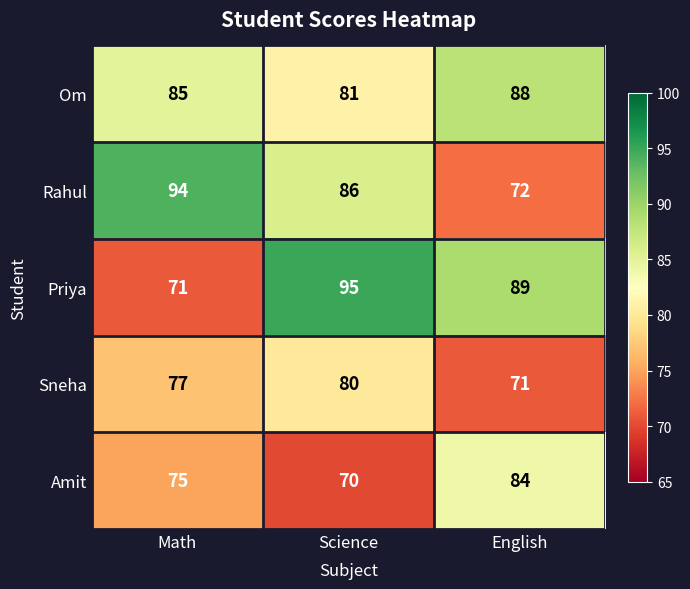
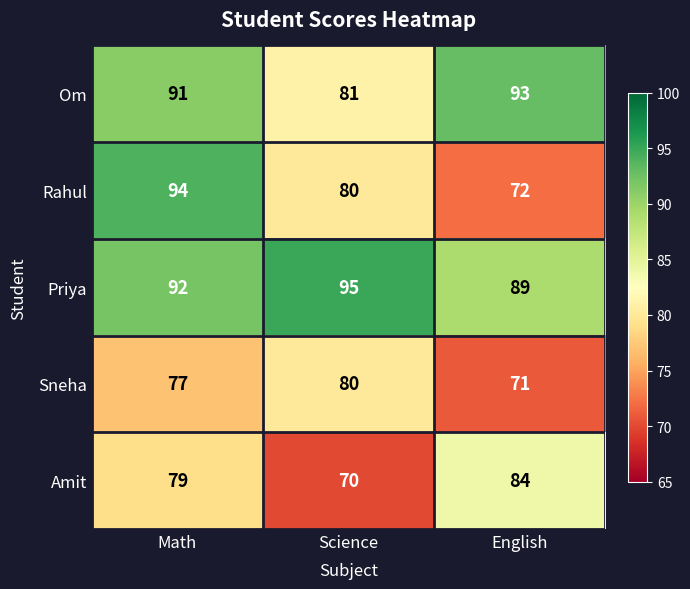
  {
    "Om": {
-     "Math": 85,
+     "Math": 91,
      "Science": 81,
-     "English": 88
+     "English": 93
    },
    "Rahul": {
      "Math": 94,
-     "Science": 86,
+     "Science": 80,
      "English": 72
    },
    "Priya": {
-     "Math": 71,
+     "Math": 92,
      "Science": 95,
      "English": 89
    },
    "Sneha": {
      "Math": 77,
      "Science": 80,
      "English": 71
    },
    "Amit": {
-     "Math": 75,
+     "Math": 79,
      "Science": 70,
      "English": 84
    }
  }
